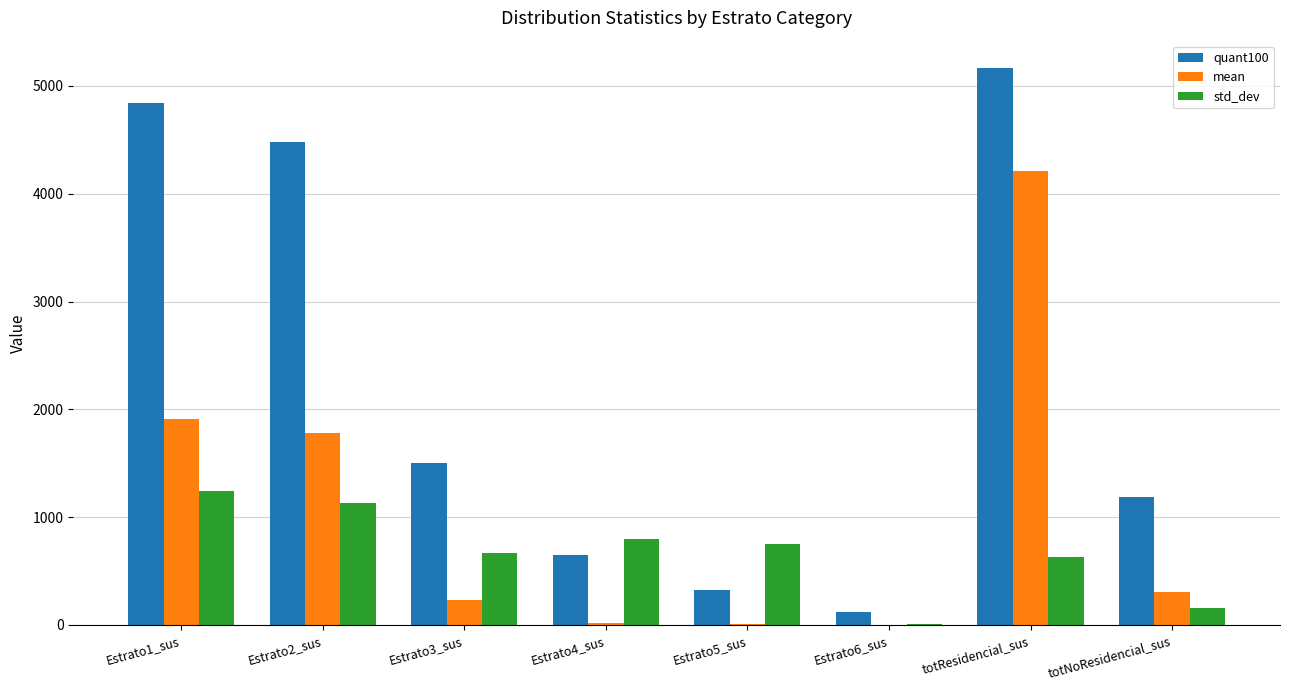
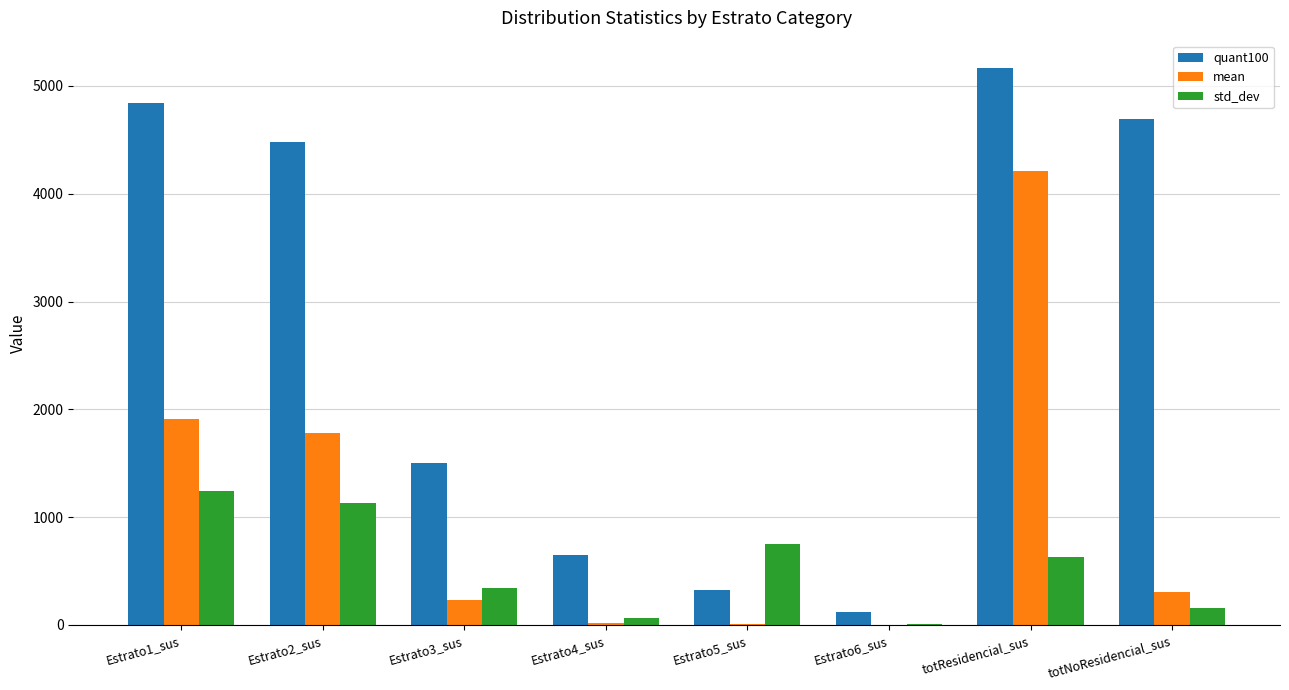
  {
    "quant100": {
      "Estrato1_sus": 4850,
      "Estrato2_sus": 4480,
      "Estrato3_sus": 1510,
      "Estrato4_sus": 650,
      "Estrato5_sus": 320,
      "Estrato6_sus": 120,
      "totResidencial_sus": 5160,
-     "totNoResidencial_sus": 1190
+     "totNoResidencial_sus": 4690
    },
    "mean": {
      "Estrato1_sus": 1910,
      "Estrato2_sus": 1780,
      "Estrato3_sus": 230,
      "totResidencial_sus": 4210,
      "totNoResidencial_sus": 310
    },
    "std_dev": {
      "Estrato1_sus": 1240,
      "Estrato2_sus": 1130,
-     "Estrato3_sus": 670,
-     "Estrato4_sus": 800,
+     "Estrato3_sus": 340,
+     "Estrato4_sus": 60,
      "Estrato5_sus": 750,
      "totResidencial_sus": 630,
      "totNoResidencial_sus": 160
    }
  }
